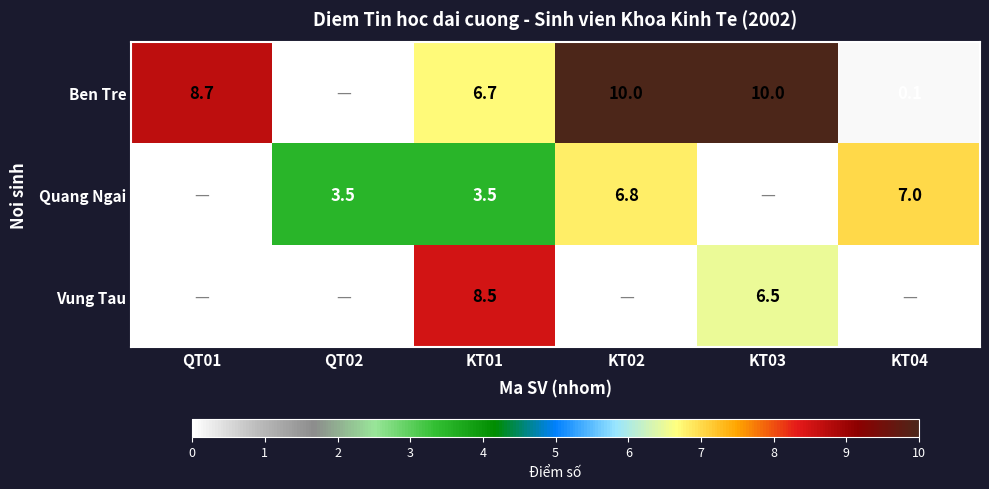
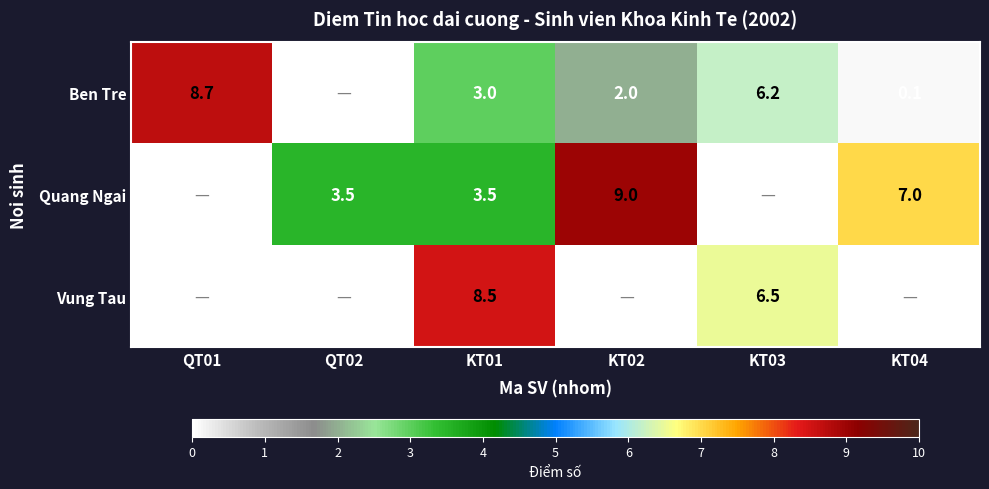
  {
    "Ben Tre": {
      "QT01": 8.7,
-     "KT01": 6.7,
-     "KT02": 10.0,
-     "KT03": 10.0
+     "KT01": 3.0,
+     "KT02": 2.0,
+     "KT03": 6.2
    },
    "Quang Ngai": {
      "QT02": 3.5,
      "KT01": 3.5,
-     "KT02": 6.8,
+     "KT02": 9.0,
      "KT04": 7.0
    },
    "Vung Tau": {
      "KT01": 8.5,
      "KT03": 6.5
    }
  }
